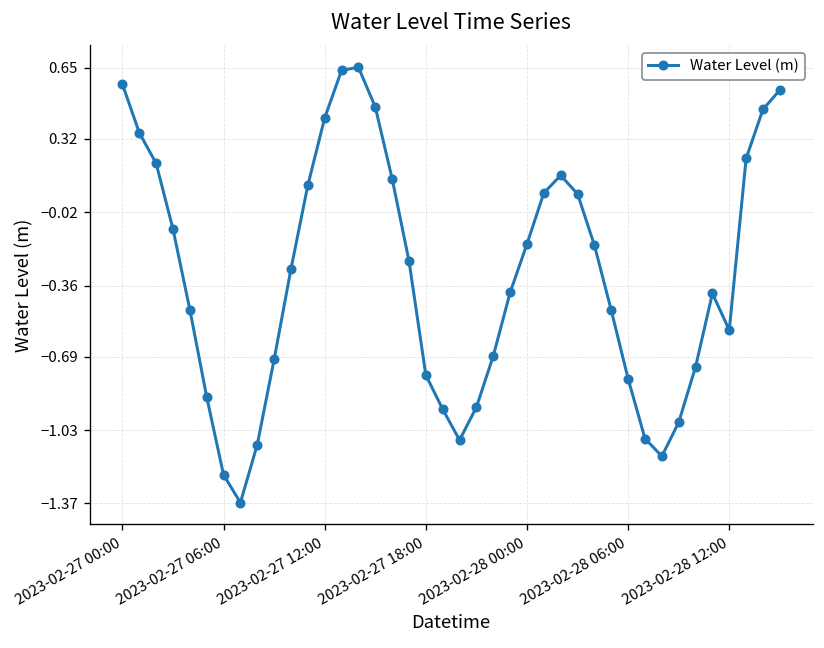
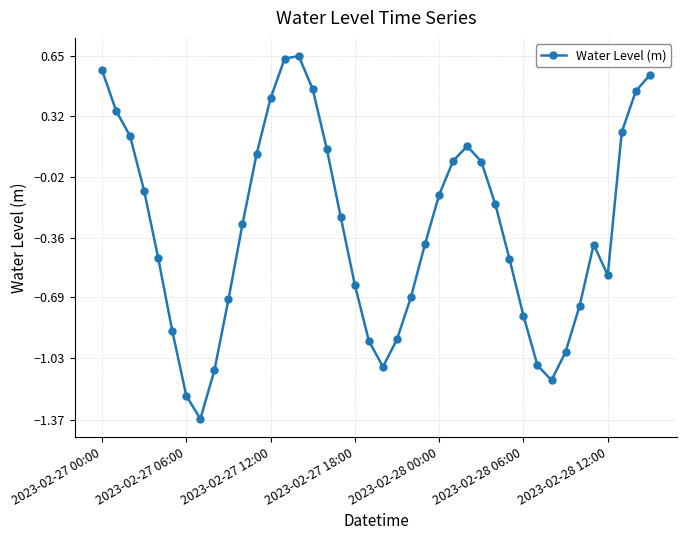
  {
    "2023-02-27 00:00": 0.57,
    "2023-02-27 06:00": -1.24,
    "2023-02-27 12:00": 0.42,
-   "2023-02-27 18:00": -0.78,
-   "2023-02-28 00:00": -0.17,
+   "2023-02-27 18:00": -0.62,
+   "2023-02-28 00:00": -0.12,
    "2023-02-28 06:00": -0.79,
    "2023-02-28 12:00": -0.57
  }
